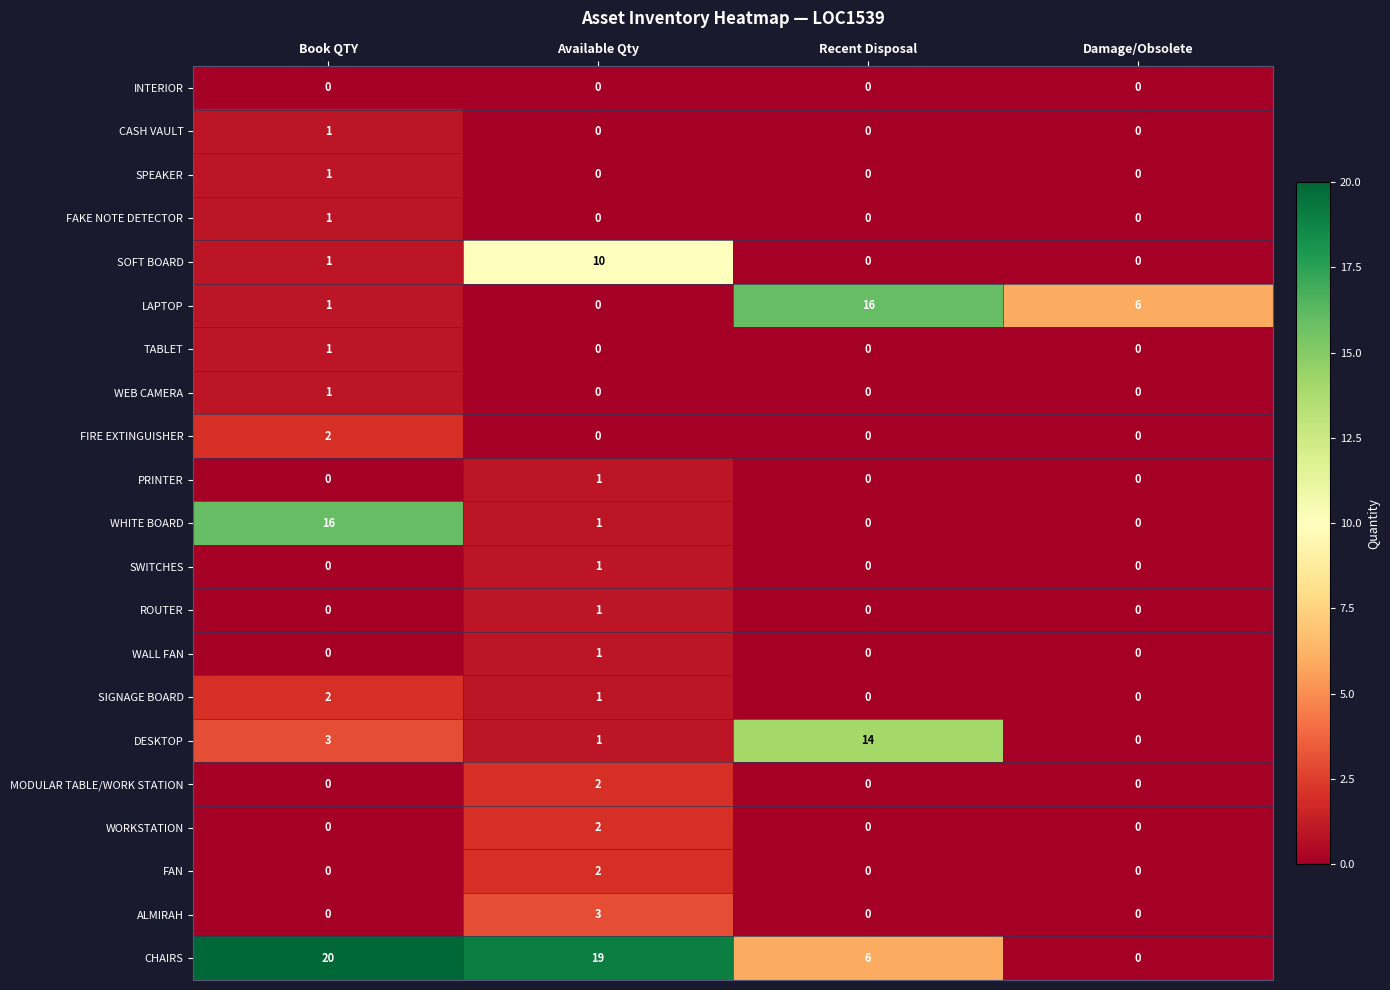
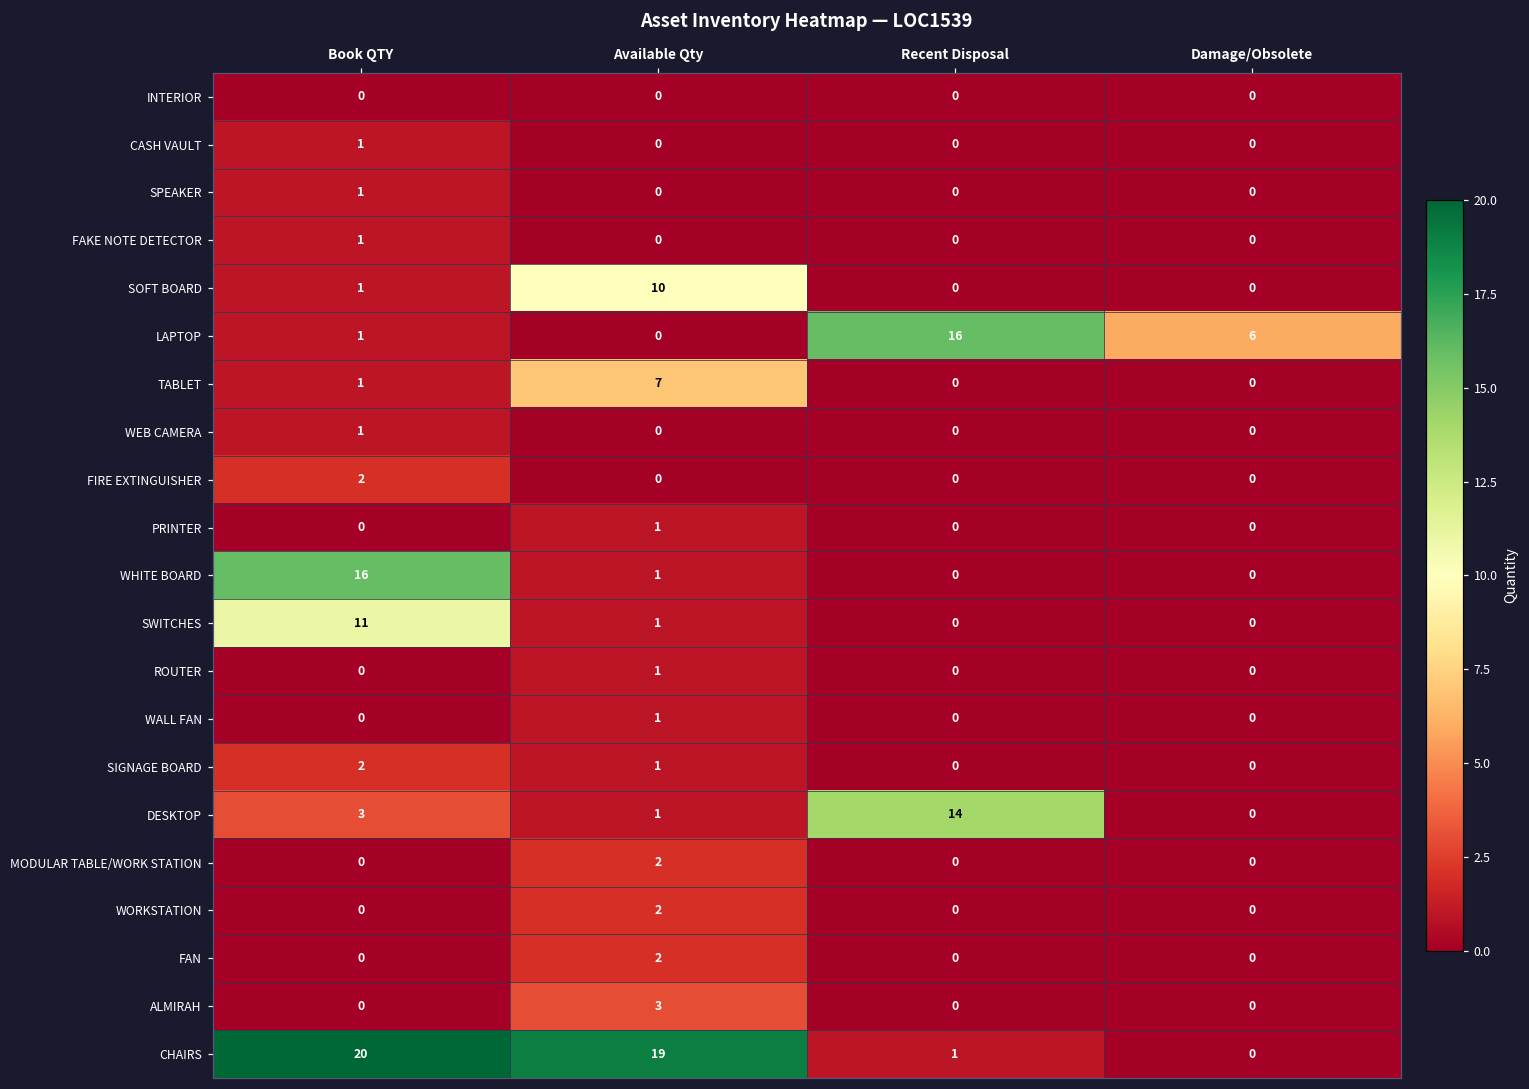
  {
    "INTERIOR": {
      "Book QTY": 0,
      "Available Qty": 0,
      "Recent Disposal": 0,
      "Damage/Obsolete": 0
    },
    "CASH VAULT": {
      "Book QTY": 1,
      "Available Qty": 0,
      "Recent Disposal": 0,
      "Damage/Obsolete": 0
    },
    "SPEAKER": {
      "Book QTY": 1,
      "Available Qty": 0,
      "Recent Disposal": 0,
      "Damage/Obsolete": 0
    },
    "FAKE NOTE DETECTOR": {
      "Book QTY": 1,
      "Available Qty": 0,
      "Recent Disposal": 0,
      "Damage/Obsolete": 0
    },
    "SOFT BOARD": {
      "Book QTY": 1,
      "Available Qty": 10,
      "Recent Disposal": 0,
      "Damage/Obsolete": 0
    },
    "LAPTOP": {
      "Book QTY": 1,
      "Available Qty": 0,
      "Recent Disposal": 16,
      "Damage/Obsolete": 6
    },
    "TABLET": {
      "Book QTY": 1,
-     "Available Qty": 0,
+     "Available Qty": 7,
      "Recent Disposal": 0,
      "Damage/Obsolete": 0
    },
    "WEB CAMERA": {
      "Book QTY": 1,
      "Available Qty": 0,
      "Recent Disposal": 0,
      "Damage/Obsolete": 0
    },
    "FIRE EXTINGUISHER": {
      "Book QTY": 2,
      "Available Qty": 0,
      "Recent Disposal": 0,
      "Damage/Obsolete": 0
    },
    "PRINTER": {
      "Book QTY": 0,
      "Available Qty": 1,
      "Recent Disposal": 0,
      "Damage/Obsolete": 0
    },
    "WHITE BOARD": {
      "Book QTY": 16,
      "Available Qty": 1,
      "Recent Disposal": 0,
      "Damage/Obsolete": 0
    },
    "SWITCHES": {
-     "Book QTY": 0,
+     "Book QTY": 11,
      "Available Qty": 1,
      "Recent Disposal": 0,
      "Damage/Obsolete": 0
    },
    "ROUTER": {
      "Book QTY": 0,
      "Available Qty": 1,
      "Recent Disposal": 0,
      "Damage/Obsolete": 0
    },
    "WALL FAN": {
      "Book QTY": 0,
      "Available Qty": 1,
      "Recent Disposal": 0,
      "Damage/Obsolete": 0
    },
    "SIGNAGE BOARD": {
      "Book QTY": 2,
      "Available Qty": 1,
      "Recent Disposal": 0,
      "Damage/Obsolete": 0
    },
    "DESKTOP": {
      "Book QTY": 3,
      "Available Qty": 1,
      "Recent Disposal": 14,
      "Damage/Obsolete": 0
    },
    "MODULAR TABLE/WORK STATION": {
      "Book QTY": 0,
      "Available Qty": 2,
      "Recent Disposal": 0,
      "Damage/Obsolete": 0
    },
    "WORKSTATION": {
      "Book QTY": 0,
      "Available Qty": 2,
      "Recent Disposal": 0,
      "Damage/Obsolete": 0
    },
    "FAN": {
      "Book QTY": 0,
      "Available Qty": 2,
      "Recent Disposal": 0,
      "Damage/Obsolete": 0
    },
    "ALMIRAH": {
      "Book QTY": 0,
      "Available Qty": 3,
      "Recent Disposal": 0,
      "Damage/Obsolete": 0
    },
    "CHAIRS": {
      "Book QTY": 20,
      "Available Qty": 19,
-     "Recent Disposal": 6,
+     "Recent Disposal": 1,
      "Damage/Obsolete": 0
    }
  }
